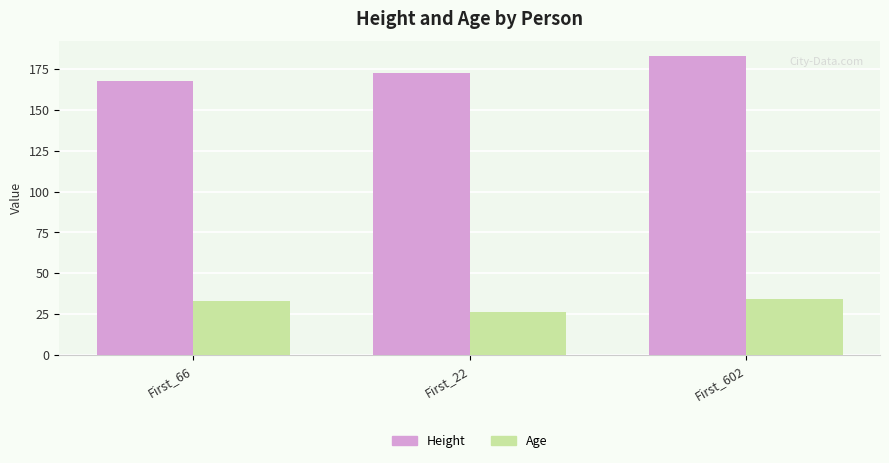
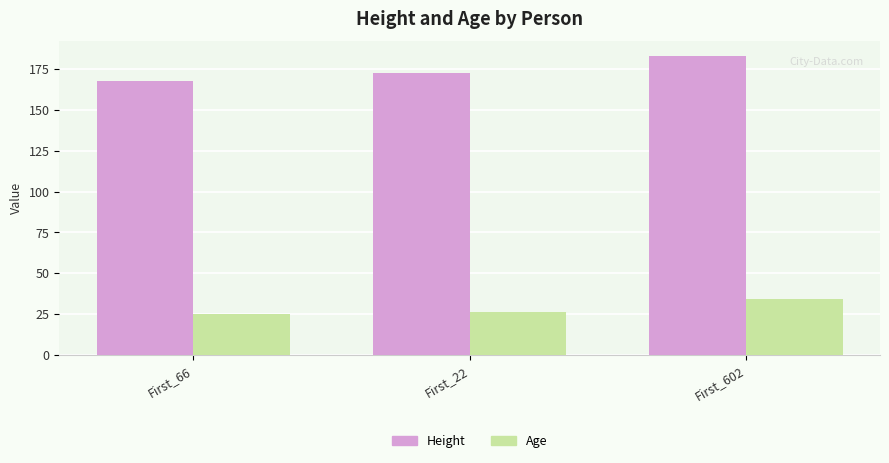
  {
    "Height": {
      "First_66": 168,
      "First_22": 173,
      "First_602": 183
    },
    "Age": {
-     "First_66": 33,
+     "First_66": 25,
      "First_22": 26,
      "First_602": 34
    }
  }
